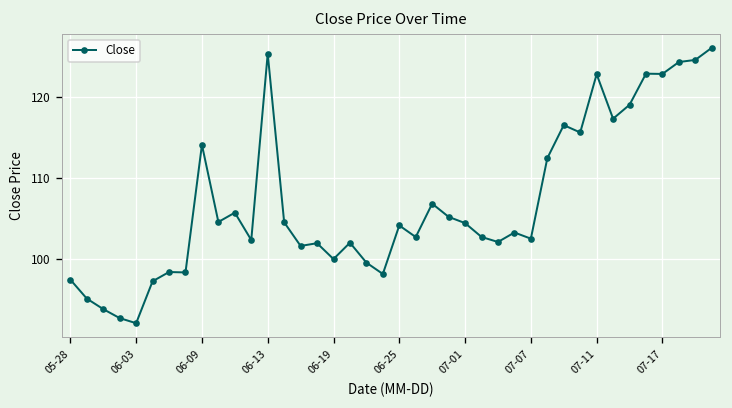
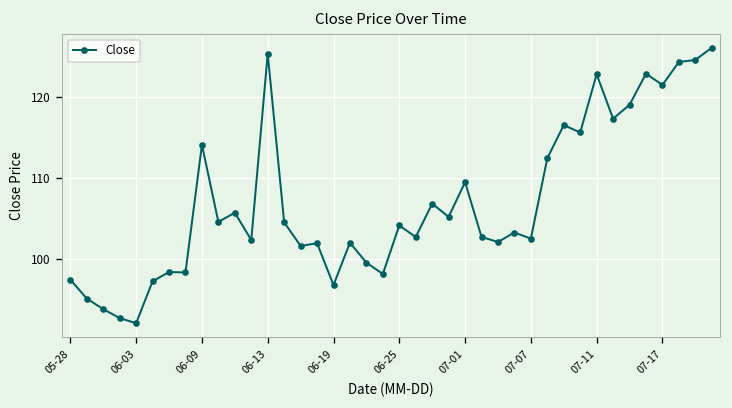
  {
    "05-28": 97,
    "06-03": 92,
    "06-09": 114,
    "06-13": 125,
-   "06-19": 100,
+   "06-19": 97,
    "06-25": 104,
-   "07-01": 104,
+   "07-01": 109,
    "07-07": 102,
    "07-11": 123,
-   "07-17": 123
+   "07-17": 121
  }
